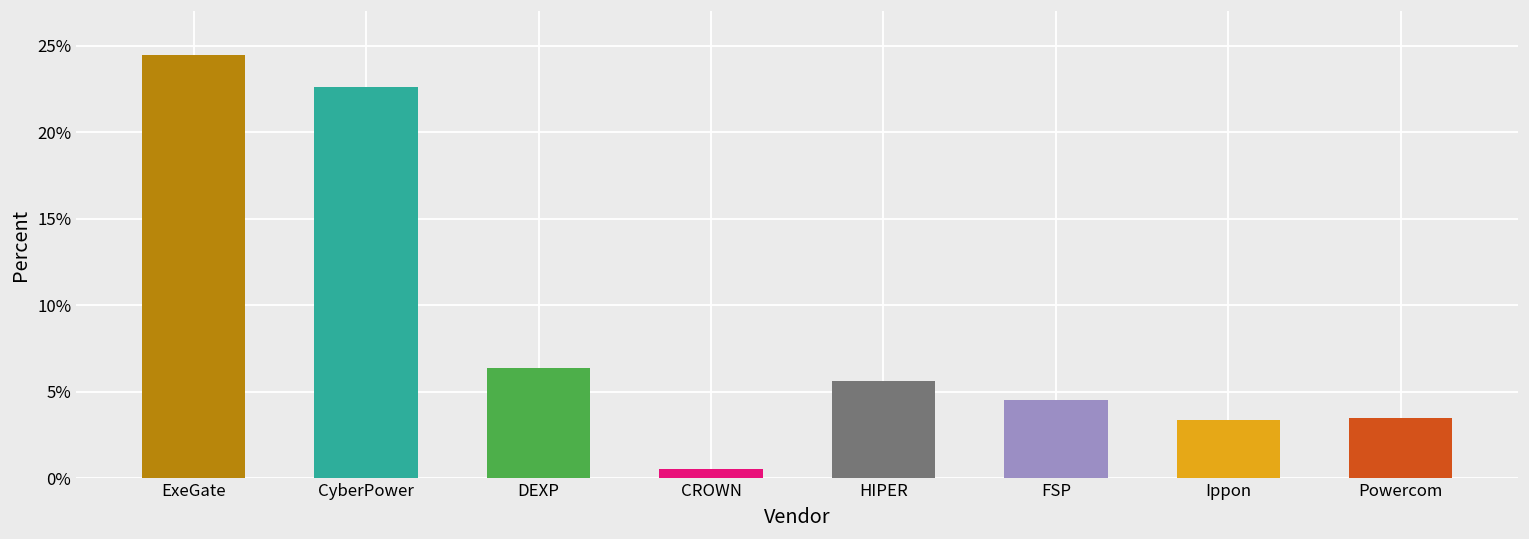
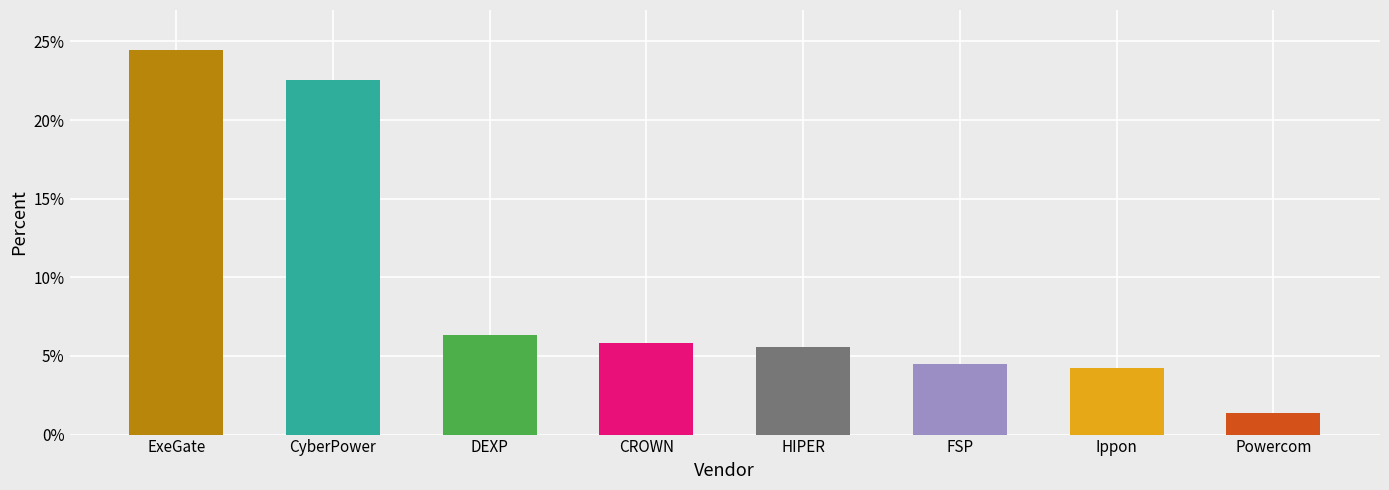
  {
    "ExeGate": "24.5%",
    "CyberPower": "22.6%",
    "DEXP": "6.4%",
-   "CROWN": "0.6%",
+   "CROWN": "5.9%",
    "HIPER": "5.6%",
    "FSP": "4.5%",
-   "Ippon": "3.4%",
-   "Powercom": "3.5%"
+   "Ippon": "4.3%",
+   "Powercom": "1.4%"
  }
